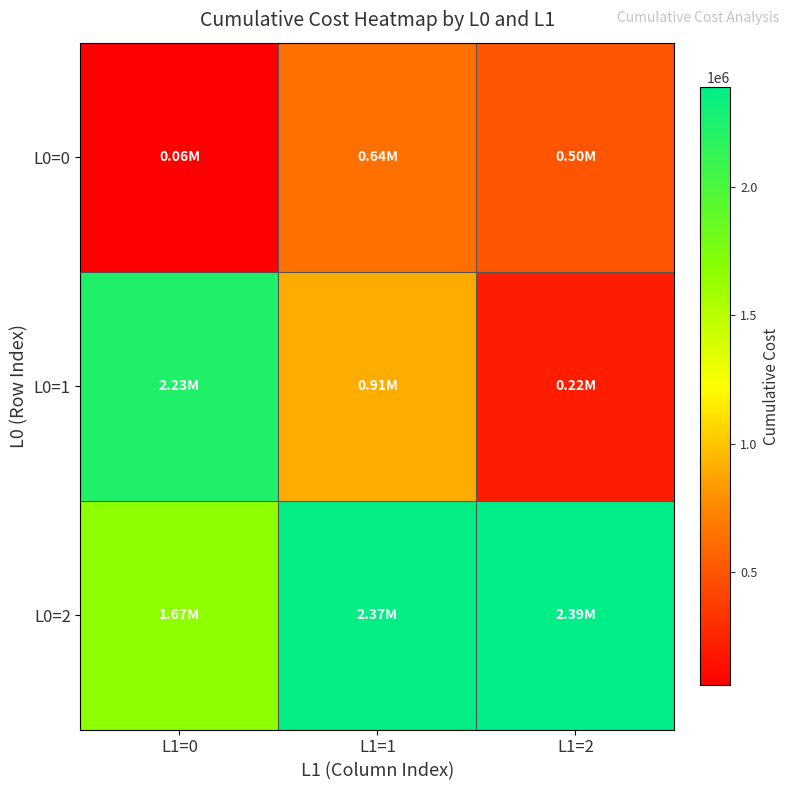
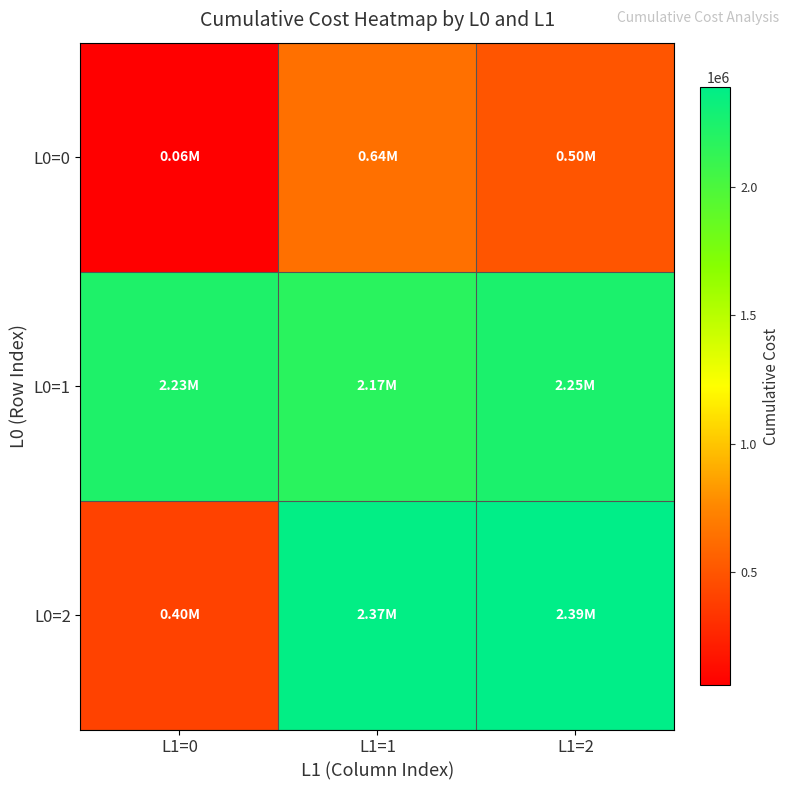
  {
    "L0=0": {
      "L1=0": "0.06M",
      "L1=1": "0.64M",
      "L1=2": "0.50M"
    },
    "L0=1": {
      "L1=0": "2.23M",
-     "L1=1": "0.91M",
-     "L1=2": "0.22M"
+     "L1=1": "2.17M",
+     "L1=2": "2.25M"
    },
    "L0=2": {
-     "L1=0": "1.67M",
+     "L1=0": "0.40M",
      "L1=1": "2.37M",
      "L1=2": "2.39M"
    }
  }
